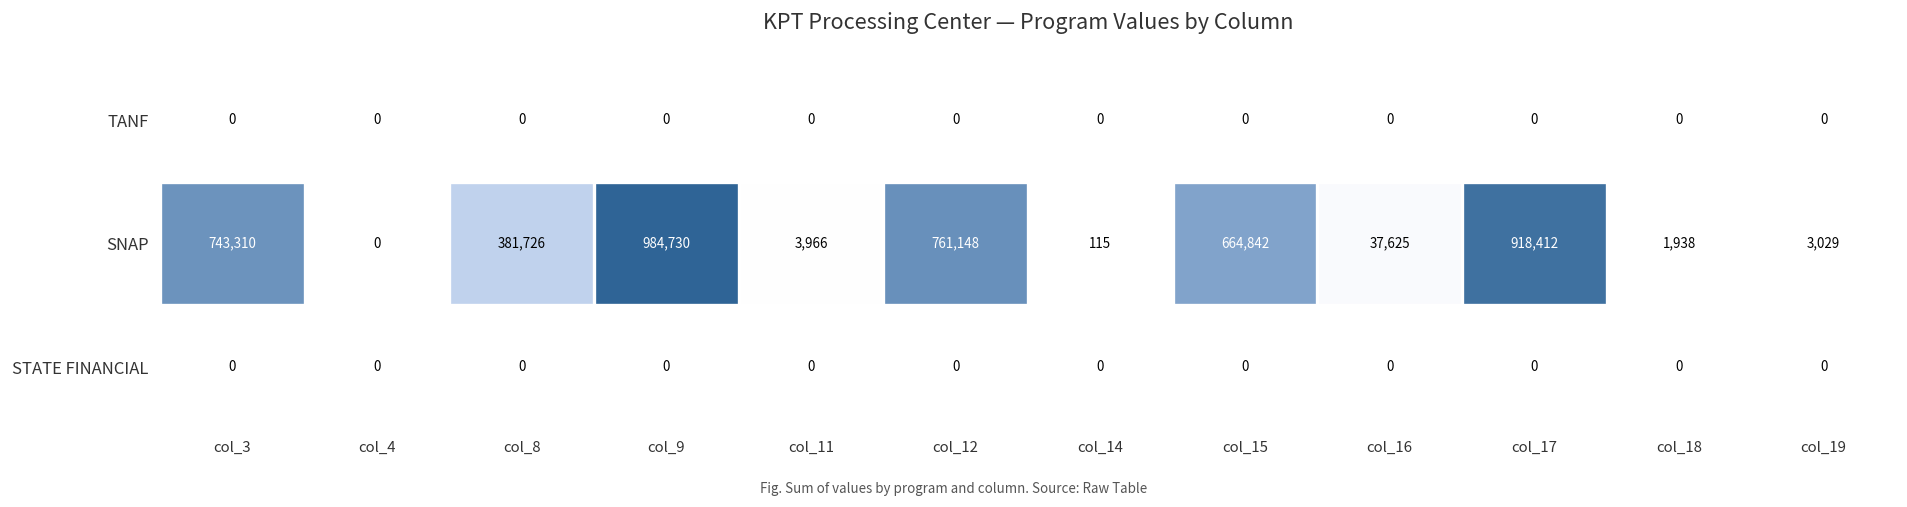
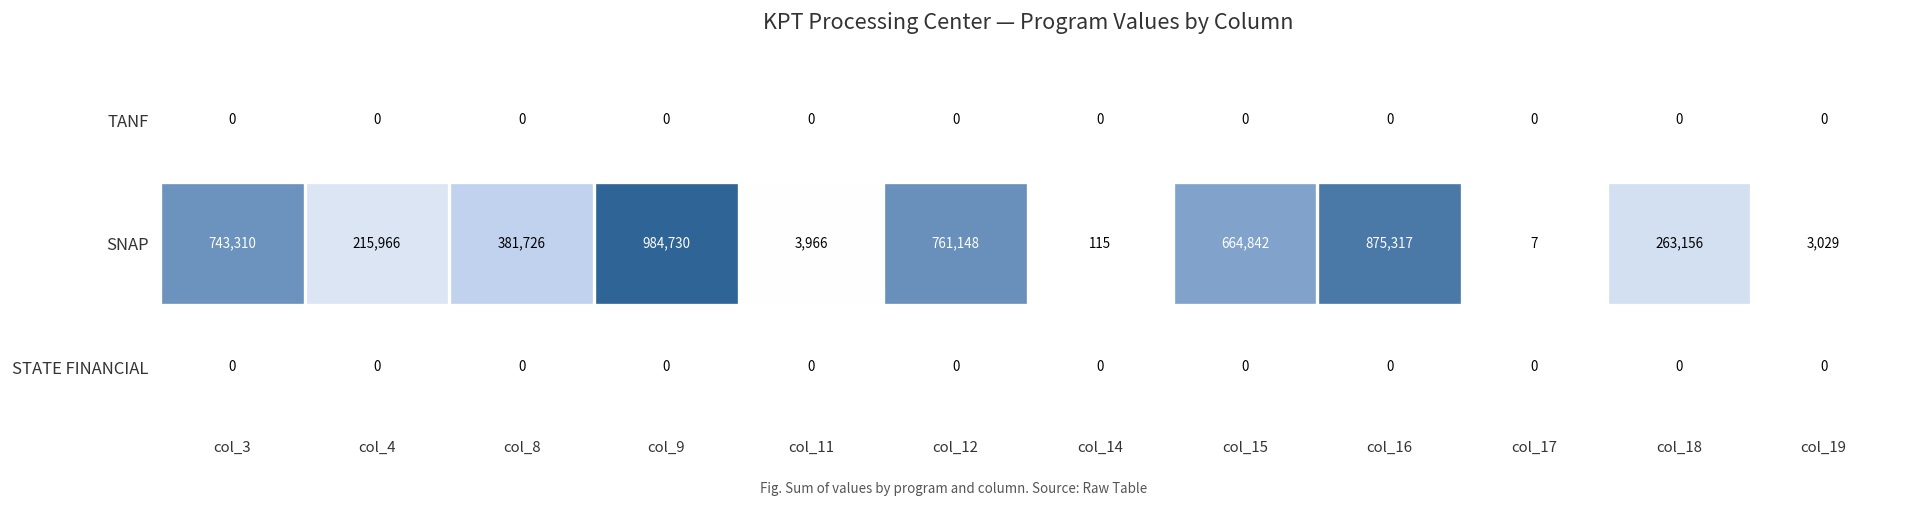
  {
    "TANF": {
      "col_3": "0",
      "col_4": "0",
      "col_8": "0",
      "col_9": "0",
      "col_11": "0",
      "col_12": "0",
      "col_14": "0",
      "col_15": "0",
      "col_16": "0",
      "col_17": "0",
      "col_18": "0",
      "col_19": "0"
    },
    "SNAP": {
      "col_3": "743,310",
-     "col_4": "0",
+     "col_4": "215,966",
      "col_8": "381,726",
      "col_9": "984,730",
      "col_11": "3,966",
      "col_12": "761,148",
      "col_14": "115",
      "col_15": "664,842",
-     "col_16": "37,625",
-     "col_17": "918,412",
-     "col_18": "1,938",
+     "col_16": "875,317",
+     "col_17": "7",
+     "col_18": "263,156",
      "col_19": "3,029"
    },
    "STATE FINANCIAL": {
      "col_3": "0",
      "col_4": "0",
      "col_8": "0",
      "col_9": "0",
      "col_11": "0",
      "col_12": "0",
      "col_14": "0",
      "col_15": "0",
      "col_16": "0",
      "col_17": "0",
      "col_18": "0",
      "col_19": "0"
    }
  }
